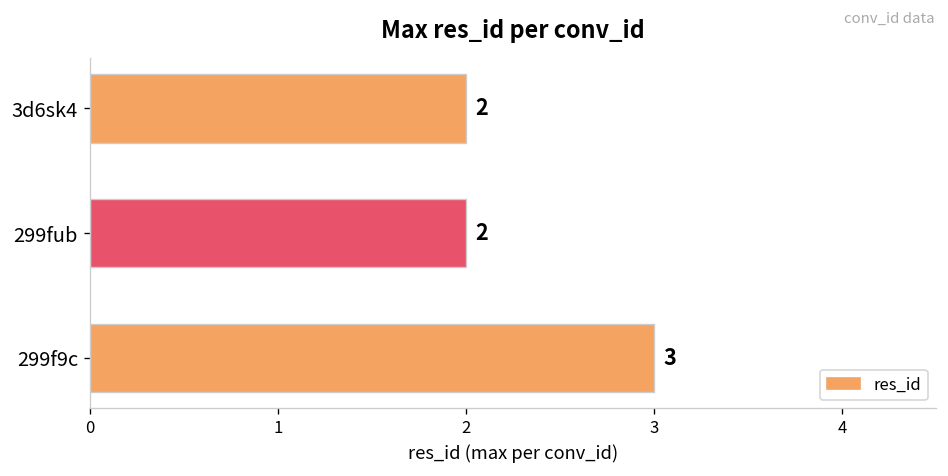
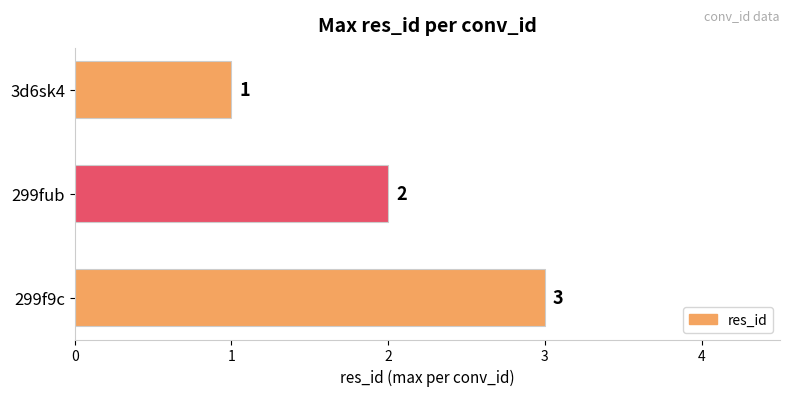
  {
-   "3d6sk4": 2,
+   "3d6sk4": 1,
    "299fub": 2,
    "299f9c": 3
  }
